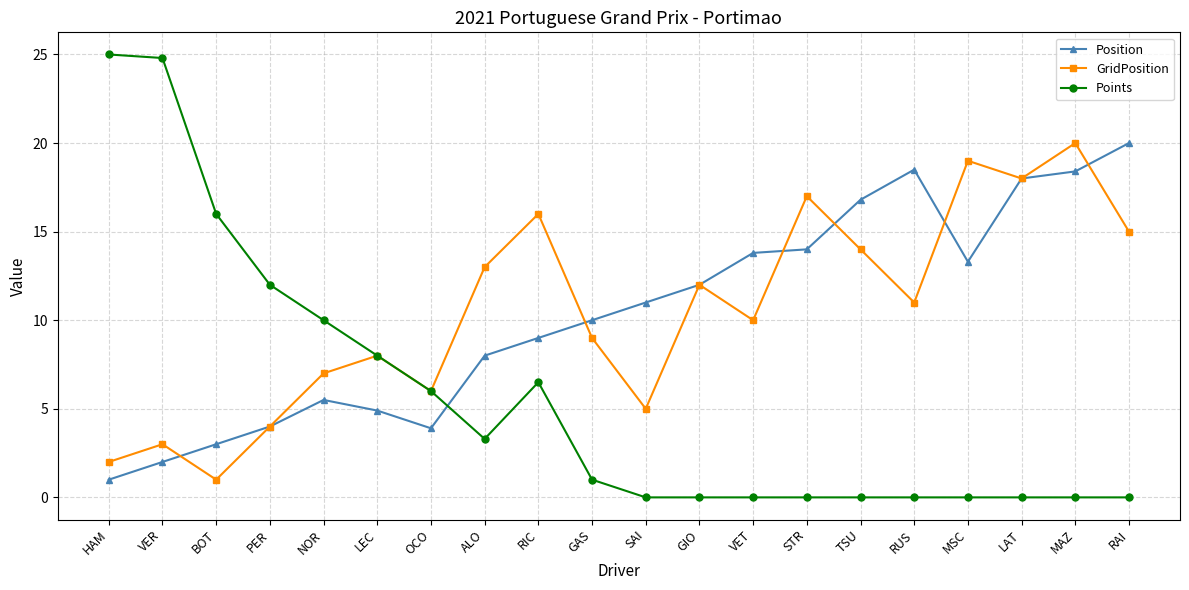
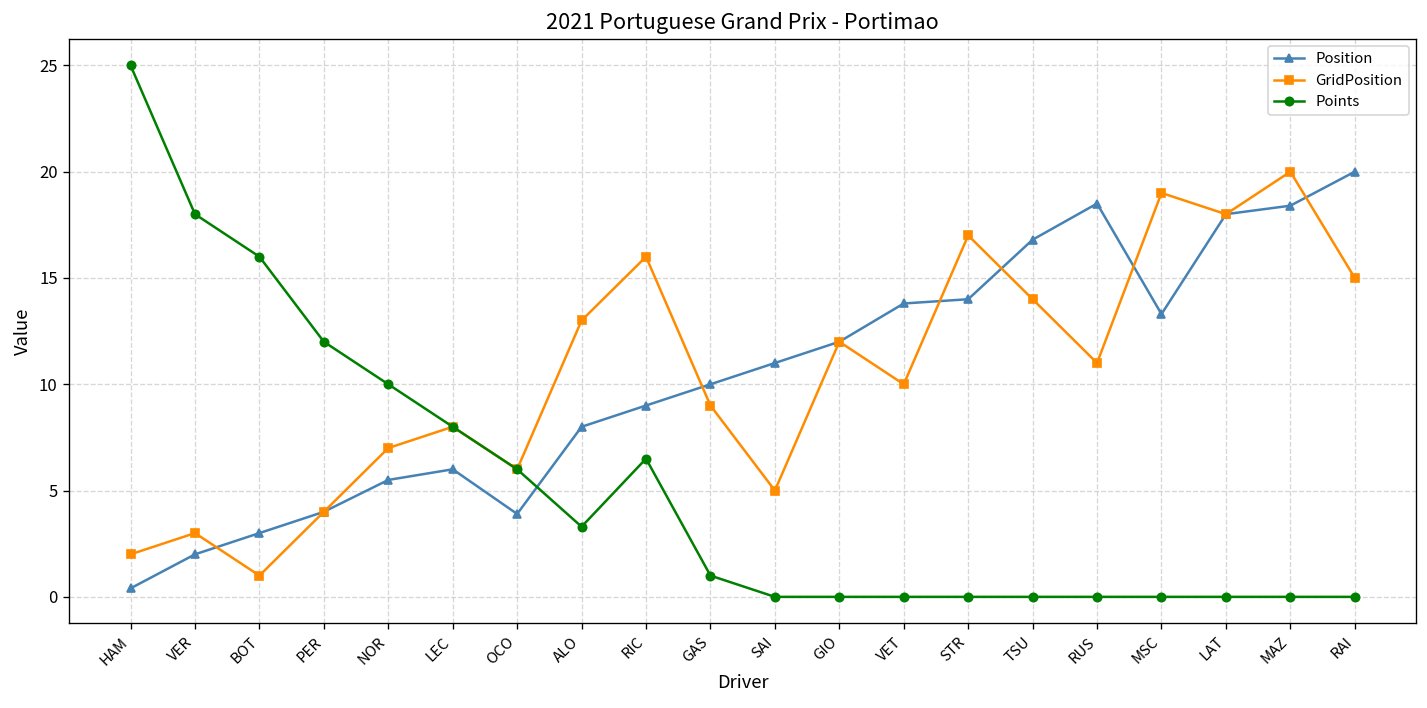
  {
    "Position": {
-     "HAM": 1.0,
+     "HAM": 0.4,
      "VER": 2.0,
      "BOT": 3.0,
      "NOR": 5.5,
-     "LEC": 4.9,
+     "LEC": 6.0,
      "OCO": 3.9,
      "ALO": 8.0,
      "RIC": 9.0,
      "GAS": 10.0,
      "SAI": 11.0,
      "VET": 13.8,
      "STR": 14.0,
      "TSU": 16.8,
      "RUS": 18.5,
      "MSC": 13.3,
      "MAZ": 18.4,
      "RAI": 20.0
    },
    "GridPosition": {
      "HAM": 2.0,
      "VER": 3.0,
      "BOT": 1.0,
      "NOR": 7.0,
      "ALO": 13.0,
      "RIC": 16.0,
      "GAS": 9.0,
      "SAI": 5.0,
      "VET": 10.0,
      "STR": 17.0,
      "TSU": 14.0,
      "RUS": 11.0,
      "MSC": 19.0,
      "MAZ": 20.0,
      "RAI": 15.0
    },
    "Points": {
      "HAM": 25.0,
-     "VER": 24.8,
+     "VER": 18.0,
      "BOT": 16.0,
      "PER": 12.0,
      "NOR": 10.0,
      "ALO": 3.3,
      "RIC": 6.5,
      "GAS": 1.0,
      "SAI": 0.0,
      "GIO": 0.0,
      "VET": 0.0,
      "STR": 0.0,
      "TSU": 0.0,
      "RUS": 0.0,
      "MSC": 0.0,
      "LAT": 0.0,
      "MAZ": 0.0,
      "RAI": 0.0
    }
  }
